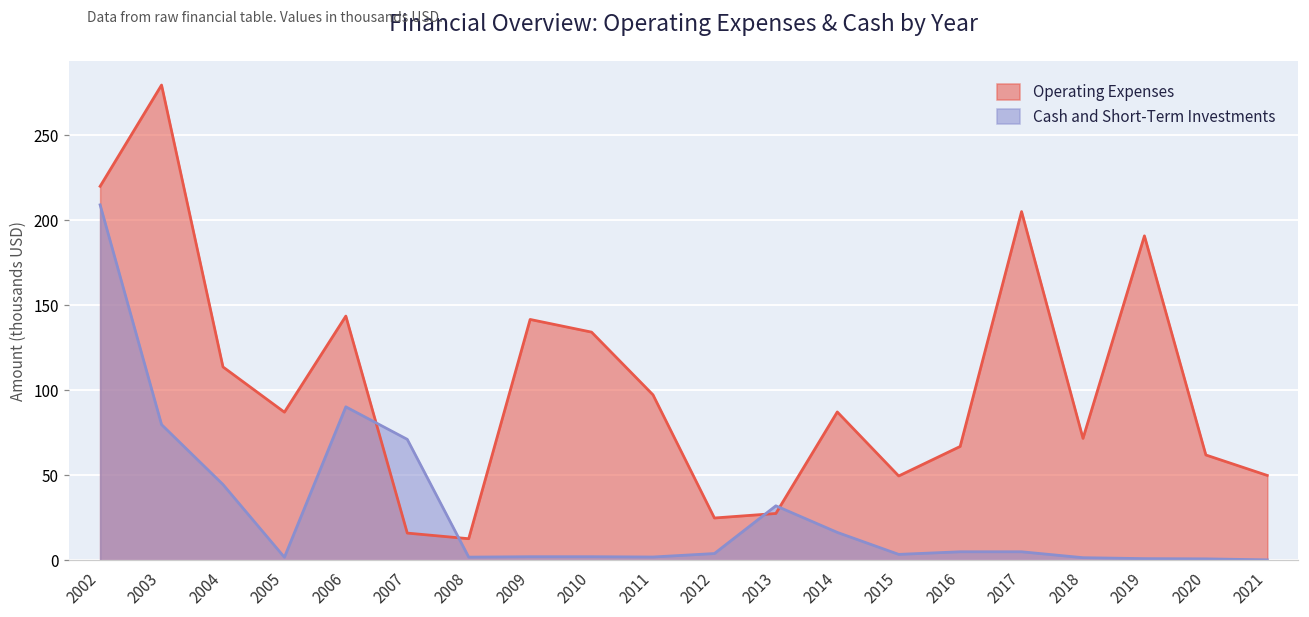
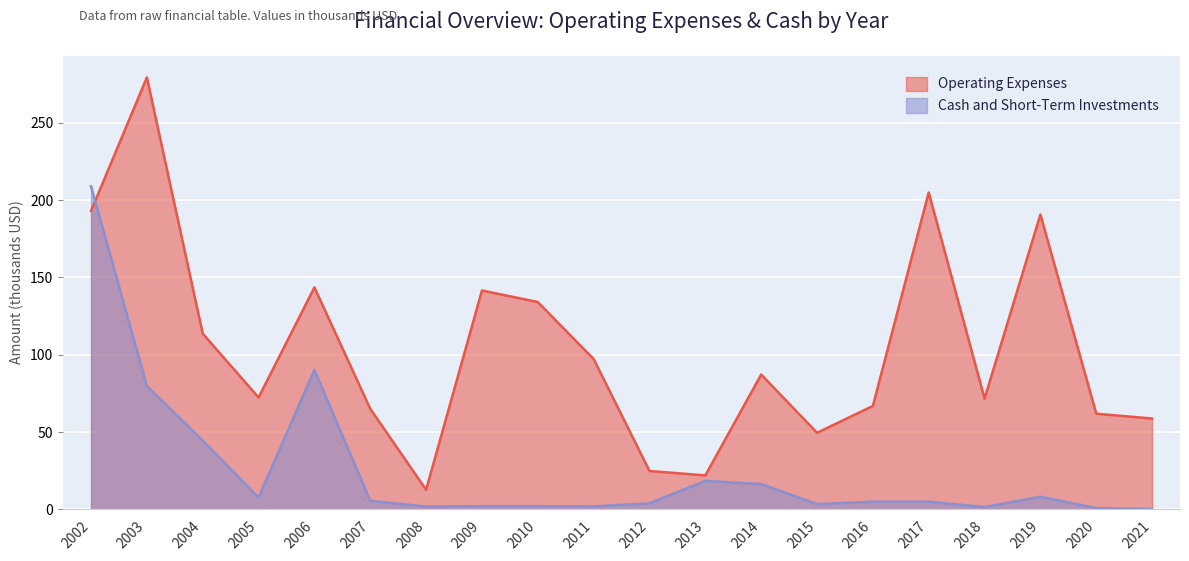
  {
    "Operating Expenses": {
-     "2002": 220,
+     "2002": 193,
      "2003": 279,
      "2004": 114,
-     "2005": 87,
+     "2005": 72,
      "2006": 144,
-     "2007": 16,
+     "2007": 65,
      "2008": 13,
      "2009": 142,
      "2010": 134,
      "2011": 97,
      "2012": 25,
-     "2013": 28,
+     "2013": 22,
      "2014": 87,
      "2015": 50,
      "2016": 67,
      "2017": 205,
      "2018": 72,
      "2019": 191,
      "2020": 62,
-     "2021": 50
+     "2021": 59
    },
    "Cash and Short-Term Investments": {
      "2002": 209,
      "2003": 80,
      "2004": 45,
-     "2005": 2,
+     "2005": 8,
      "2006": 90,
-     "2007": 71,
+     "2007": 6,
      "2008": 2,
      "2009": 2,
      "2010": 2,
      "2011": 2,
      "2012": 4,
-     "2013": 32,
+     "2013": 18,
      "2014": 16,
      "2015": 3,
      "2016": 5,
      "2017": 5,
      "2018": 2,
-     "2019": 1,
+     "2019": 8,
      "2020": 1,
      "2021": 0
    }
  }
